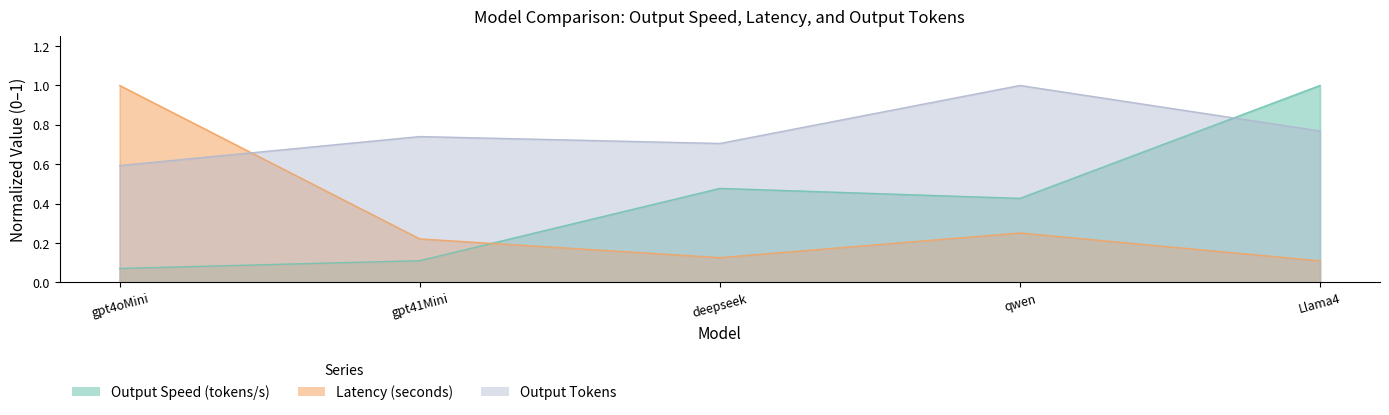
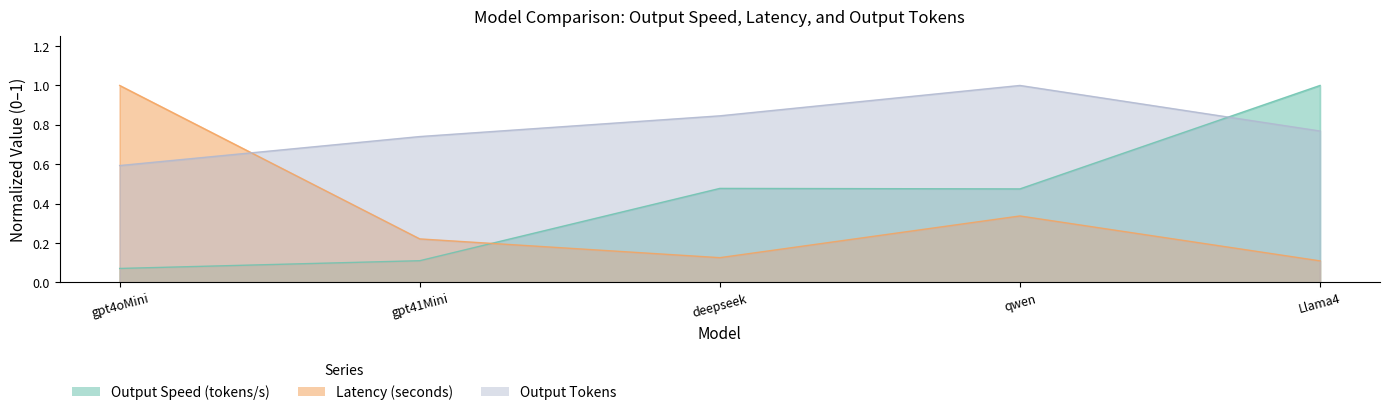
  {
    "Output Speed (tokens/s)": {
      "gpt4oMini": 0.07,
      "gpt41Mini": 0.11,
      "deepseek": 0.48,
-     "qwen": 0.43,
+     "qwen": 0.47,
      "Llama4": 1.00
    },
    "Latency (seconds)": {
      "gpt4oMini": 1.00,
      "gpt41Mini": 0.22,
      "deepseek": 0.13,
-     "qwen": 0.25,
+     "qwen": 0.34,
      "Llama4": 0.11
    },
    "Output Tokens": {
      "gpt4oMini": 0.59,
      "gpt41Mini": 0.74,
-     "deepseek": 0.71,
+     "deepseek": 0.85,
      "qwen": 1.00,
      "Llama4": 0.77
    }
  }
